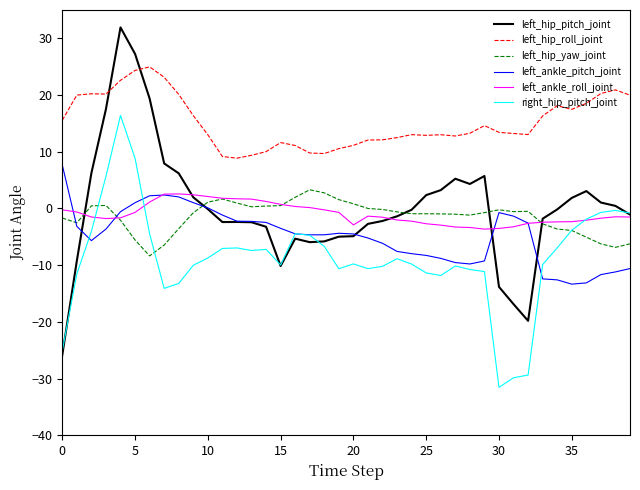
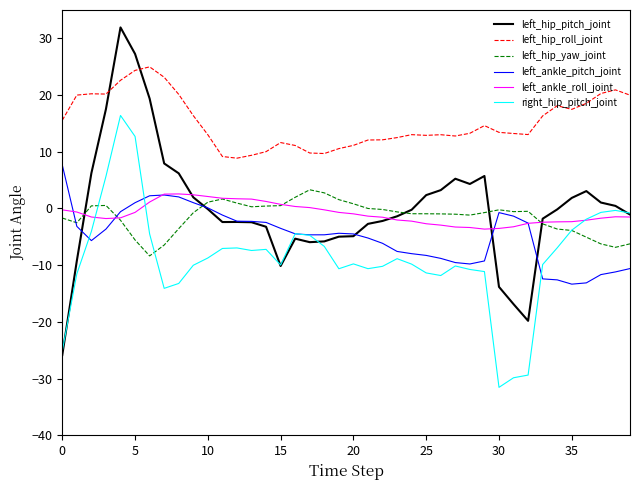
  {
    "left_hip_pitch_joint": {
      "0": -26,
      "5": 27,
      "25": 2,
      "30": -14,
      "35": 2
    },
    "left_hip_roll_joint": {
      "0": 16,
      "5": 24,
      "10": 13,
      "15": 12,
      "20": 11,
      "25": 13,
      "30": 13,
      "35": 17
    },
    "left_hip_yaw_joint": {
      "0": -2,
      "5": -6,
      "10": 1,
      "20": 1,
      "25": -1,
      "30": 0
    },
    "left_ankle_pitch_joint": {
      "0": 8,
      "5": 1,
      "15": -4,
      "25": -8,
      "30": -1,
      "35": -13
    },
    "left_ankle_roll_joint": {
      "0": 0,
      "5": -1,
      "10": 2,
-     "20": -3,
+     "20": -1,
      "25": -3,
      "30": -4,
      "35": -2
    },
    "right_hip_pitch_joint": {
      "0": -25,
-     "5": 9,
+     "5": 13,
      "10": -9,
      "20": -10,
      "25": -11,
      "30": -32
    }
  }
